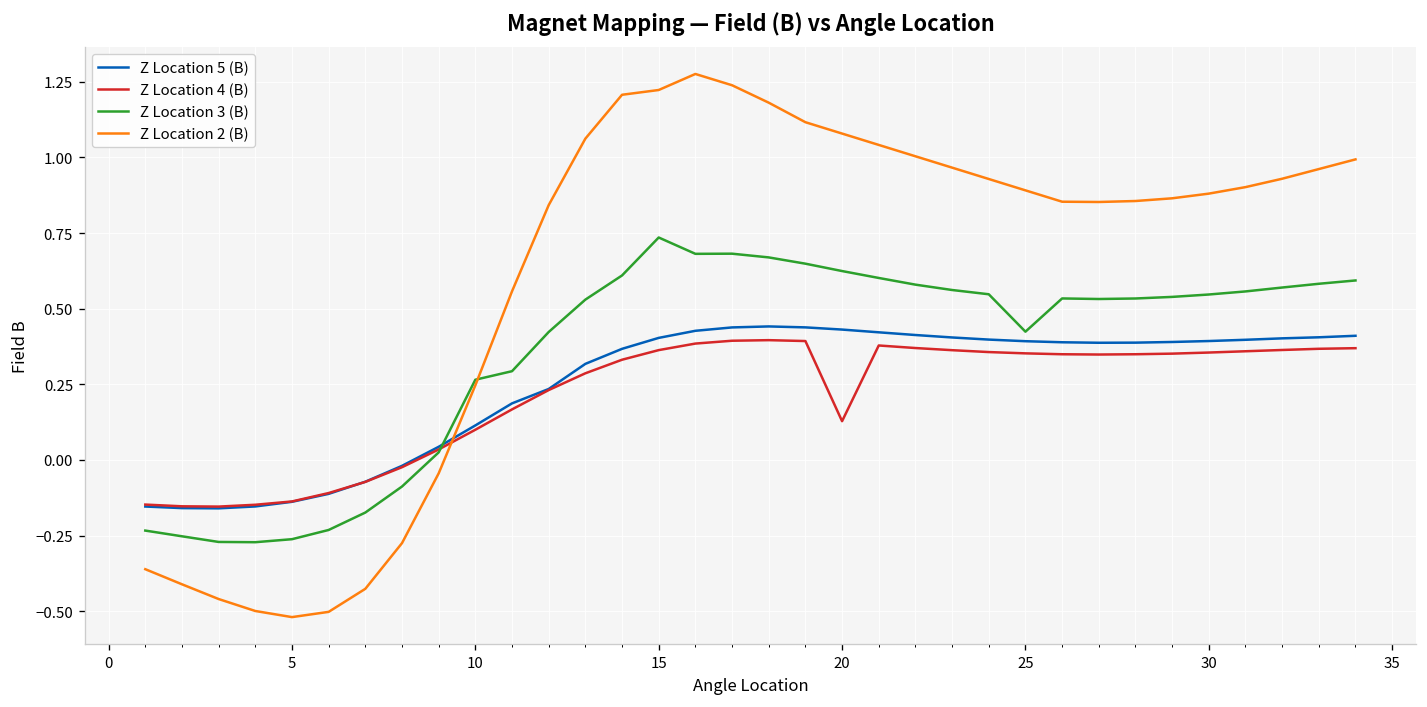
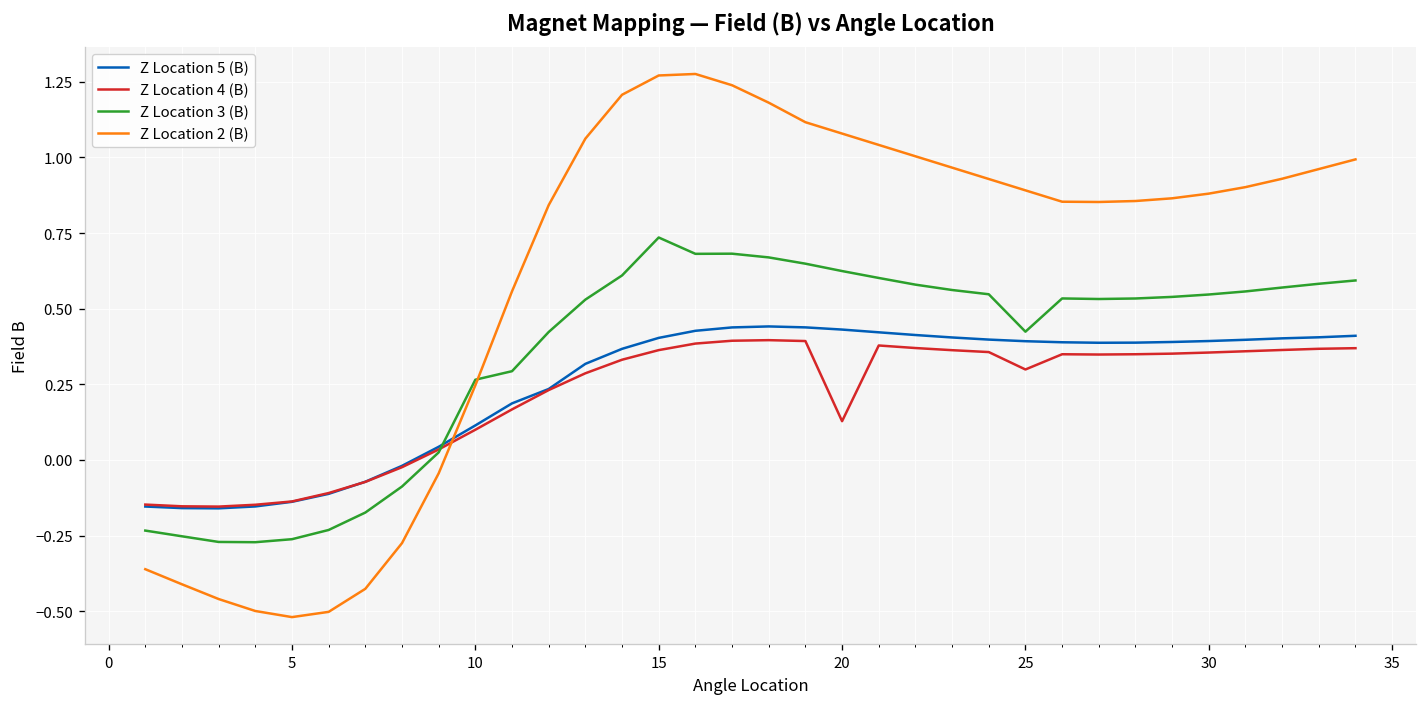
  {
    "Z Location 5 (B)": {
      "10": 0.11,
      "15": 0.40,
      "20": 0.43,
      "25": 0.39,
      "30": 0.39
    },
    "Z Location 4 (B)": {
      "10": 0.10,
      "15": 0.36,
      "20": 0.13,
-     "25": 0.35,
+     "25": 0.30,
      "30": 0.35
    },
    "Z Location 3 (B)": {
      "5": -0.26,
      "10": 0.27,
      "15": 0.74,
      "20": 0.62,
      "25": 0.42,
      "30": 0.55
    },
    "Z Location 2 (B)": {
      "5": -0.52,
      "10": 0.25,
-     "15": 1.22,
+     "15": 1.27,
      "30": 0.88
    }
  }
